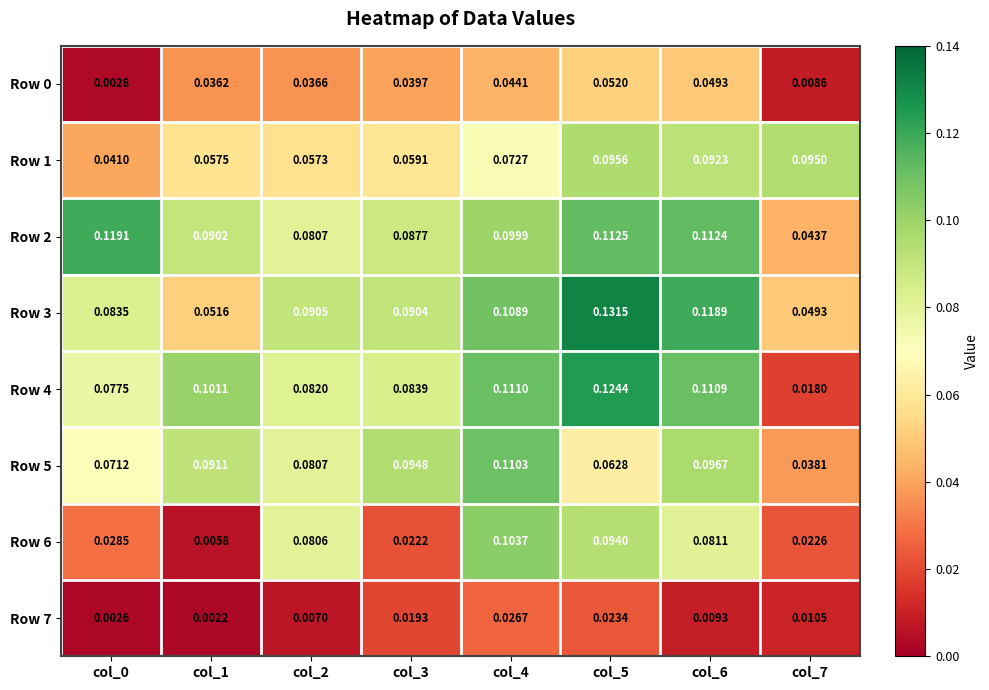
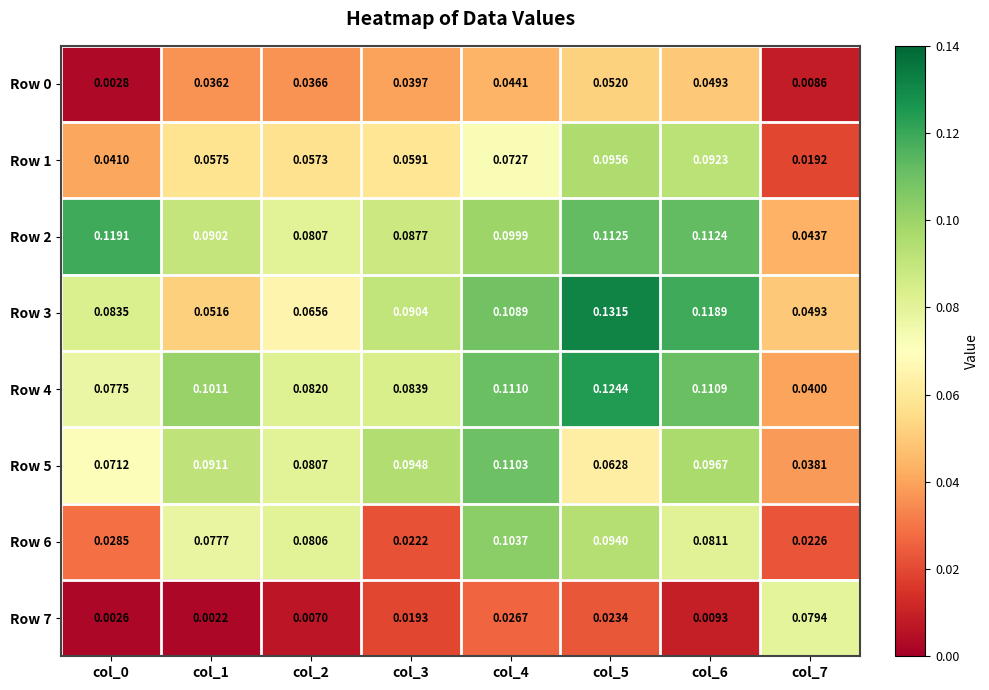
  {
    "Row 0": {
      "col_0": 0.0028,
      "col_1": 0.0362,
      "col_2": 0.0366,
      "col_3": 0.0397,
      "col_4": 0.0441,
      "col_5": 0.0520,
      "col_6": 0.0493,
      "col_7": 0.0086
    },
    "Row 1": {
      "col_0": 0.0410,
      "col_1": 0.0575,
      "col_2": 0.0573,
      "col_3": 0.0591,
      "col_4": 0.0727,
      "col_5": 0.0956,
      "col_6": 0.0923,
-     "col_7": 0.0950
+     "col_7": 0.0192
    },
    "Row 2": {
      "col_0": 0.1191,
      "col_1": 0.0902,
      "col_2": 0.0807,
      "col_3": 0.0877,
      "col_4": 0.0999,
      "col_5": 0.1125,
      "col_6": 0.1124,
      "col_7": 0.0437
    },
    "Row 3": {
      "col_0": 0.0835,
      "col_1": 0.0516,
-     "col_2": 0.0905,
+     "col_2": 0.0656,
      "col_3": 0.0904,
      "col_4": 0.1089,
      "col_5": 0.1315,
      "col_6": 0.1189,
      "col_7": 0.0493
    },
    "Row 4": {
      "col_0": 0.0775,
      "col_1": 0.1011,
      "col_2": 0.0820,
      "col_3": 0.0839,
      "col_4": 0.1110,
      "col_5": 0.1244,
      "col_6": 0.1109,
-     "col_7": 0.0180
+     "col_7": 0.0400
    },
    "Row 5": {
      "col_0": 0.0712,
      "col_1": 0.0911,
      "col_2": 0.0807,
      "col_3": 0.0948,
      "col_4": 0.1103,
      "col_5": 0.0628,
      "col_6": 0.0967,
      "col_7": 0.0381
    },
    "Row 6": {
      "col_0": 0.0285,
-     "col_1": 0.0058,
+     "col_1": 0.0777,
      "col_2": 0.0806,
      "col_3": 0.0222,
      "col_4": 0.1037,
      "col_5": 0.0940,
      "col_6": 0.0811,
      "col_7": 0.0226
    },
    "Row 7": {
      "col_0": 0.0026,
      "col_1": 0.0022,
      "col_2": 0.0070,
      "col_3": 0.0193,
      "col_4": 0.0267,
      "col_5": 0.0234,
      "col_6": 0.0093,
-     "col_7": 0.0105
+     "col_7": 0.0794
    }
  }
